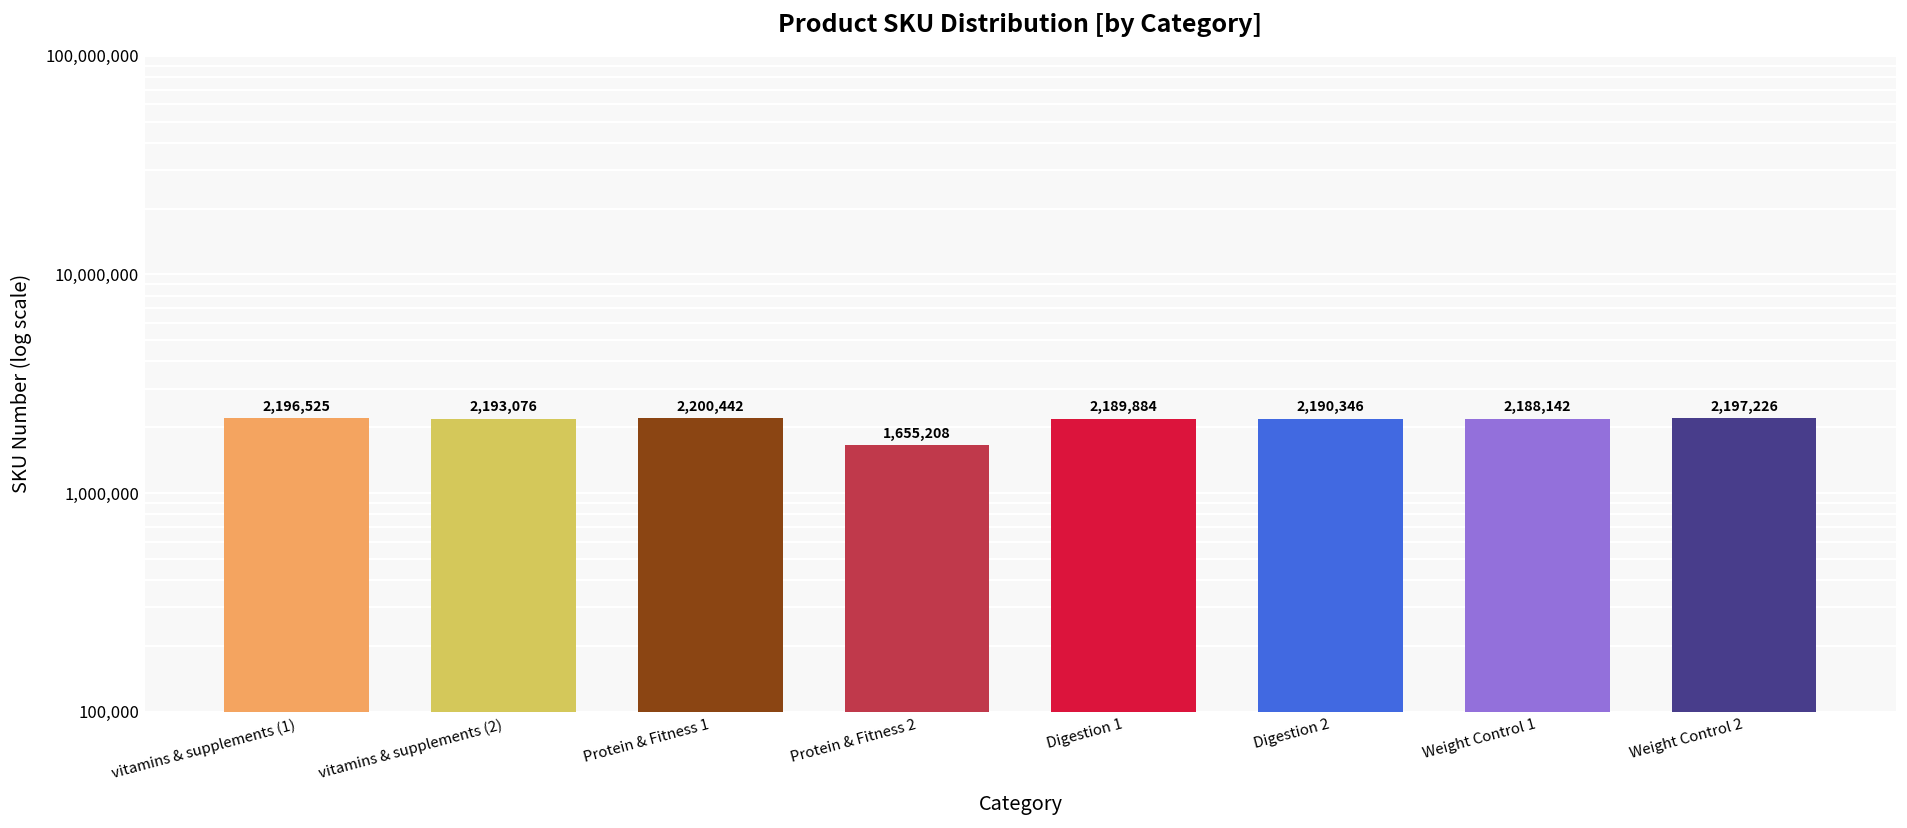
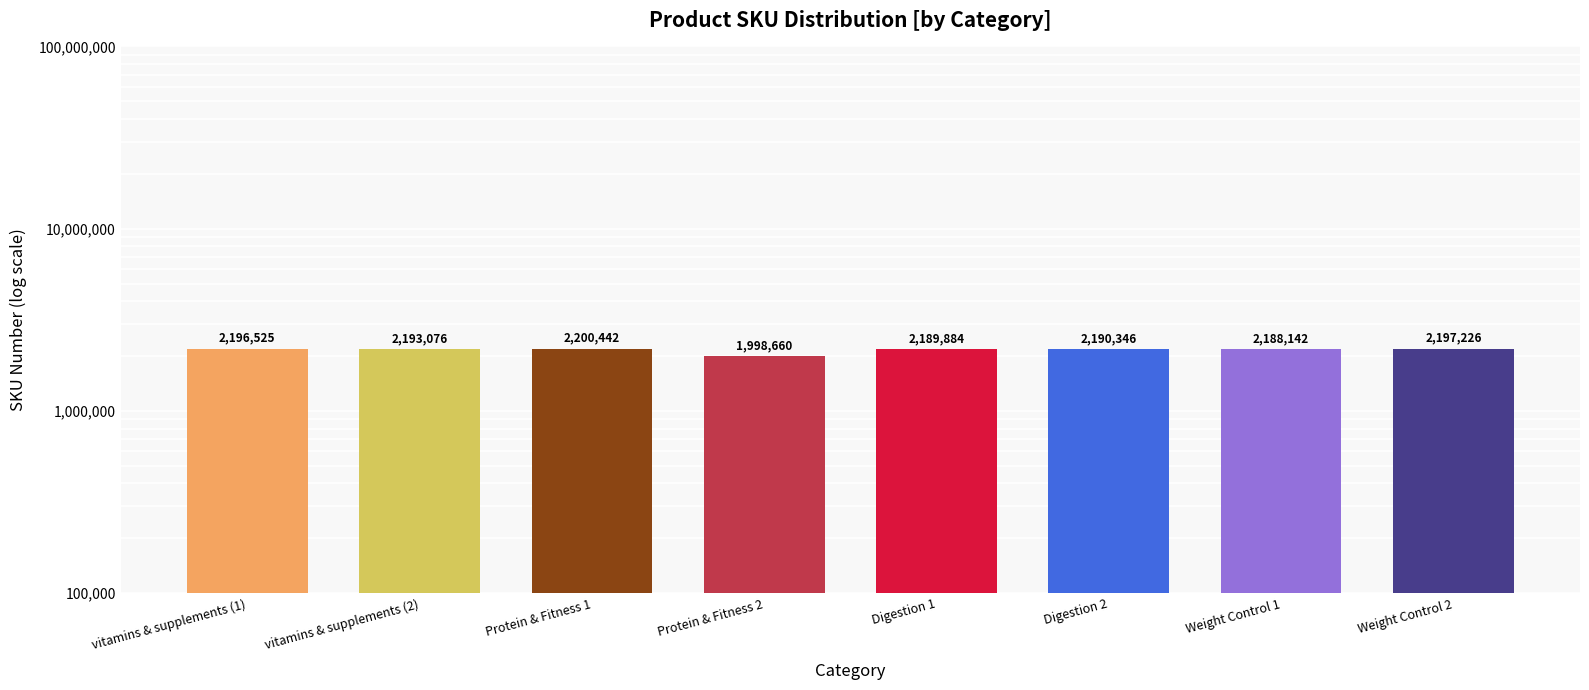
  {
    "vitamins & supplements (1)": "2,196,525",
    "vitamins & supplements (2)": "2,193,076",
    "Protein & Fitness 1": "2,200,442",
-   "Protein & Fitness 2": "1,655,208",
+   "Protein & Fitness 2": "1,998,660",
    "Digestion 1": "2,189,884",
    "Digestion 2": "2,190,346",
    "Weight Control 1": "2,188,142",
    "Weight Control 2": "2,197,226"
  }
